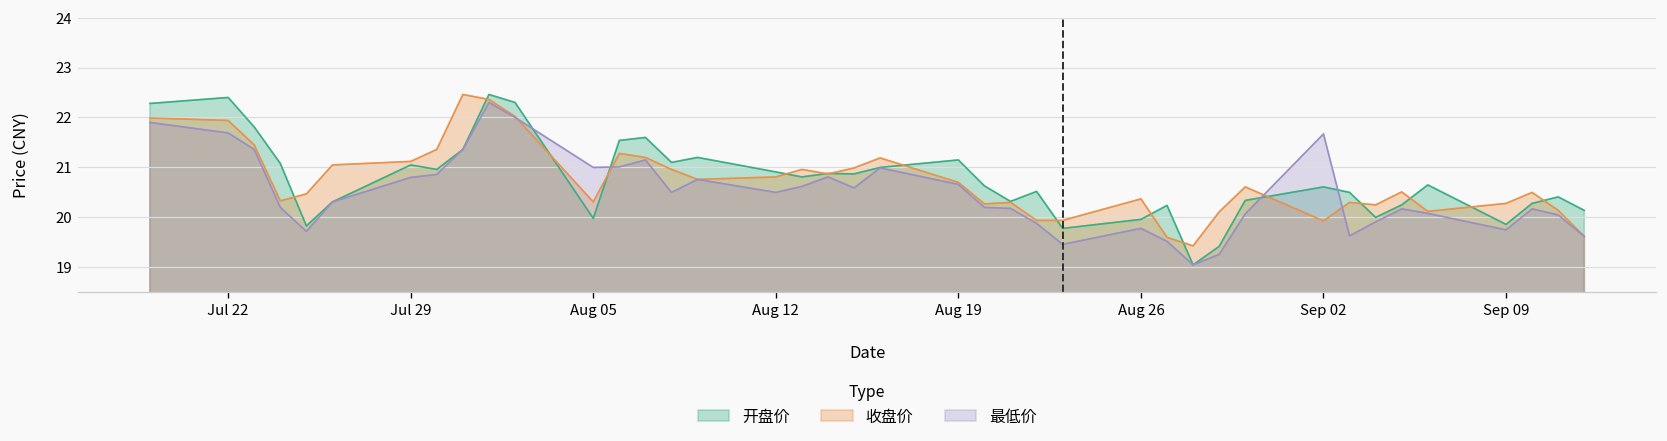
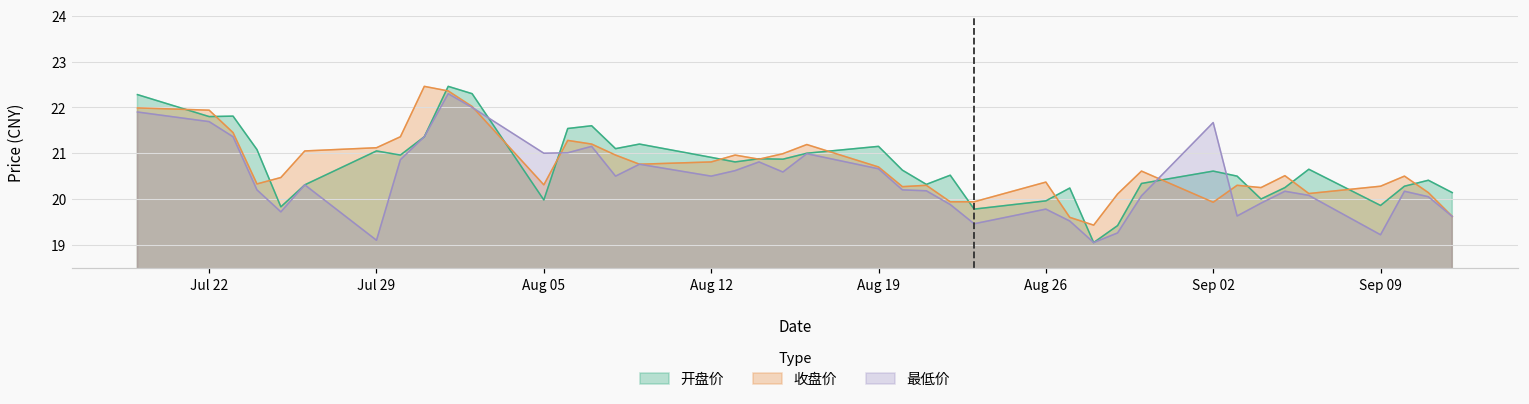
  {
    "开盘价": {
-     "Jul 22": 22.4,
+     "Jul 22": 21.8,
      "Jul 29": 21.1,
      "Aug 05": 20.0,
      "Aug 12": 20.9,
      "Aug 19": 21.2,
      "Aug 26": 20.0,
      "Sep 02": 20.6,
      "Sep 09": 19.9
    },
    "收盘价": {
      "Jul 22": 21.9,
      "Jul 29": 21.1,
      "Aug 05": 20.3,
      "Aug 12": 20.8,
      "Aug 26": 20.4,
      "Sep 02": 19.9,
      "Sep 09": 20.3
    },
    "最低价": {
      "Jul 22": 21.7,
-     "Jul 29": 20.8,
+     "Jul 29": 19.1,
      "Aug 05": 21.0,
      "Aug 12": 20.5,
      "Aug 26": 19.8,
      "Sep 02": 21.7,
-     "Sep 09": 19.8
+     "Sep 09": 19.2
    }
  }
